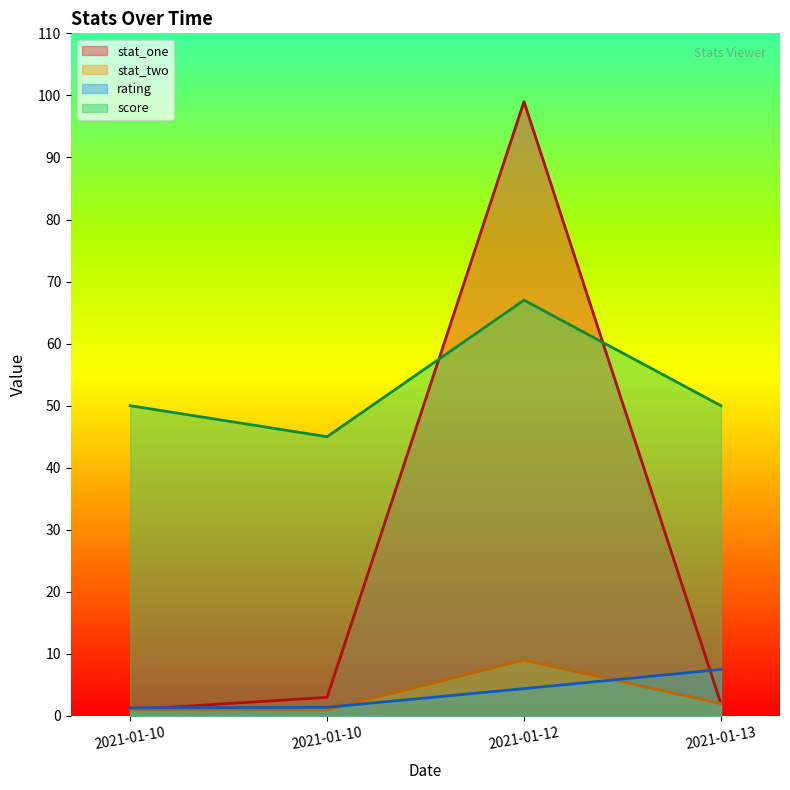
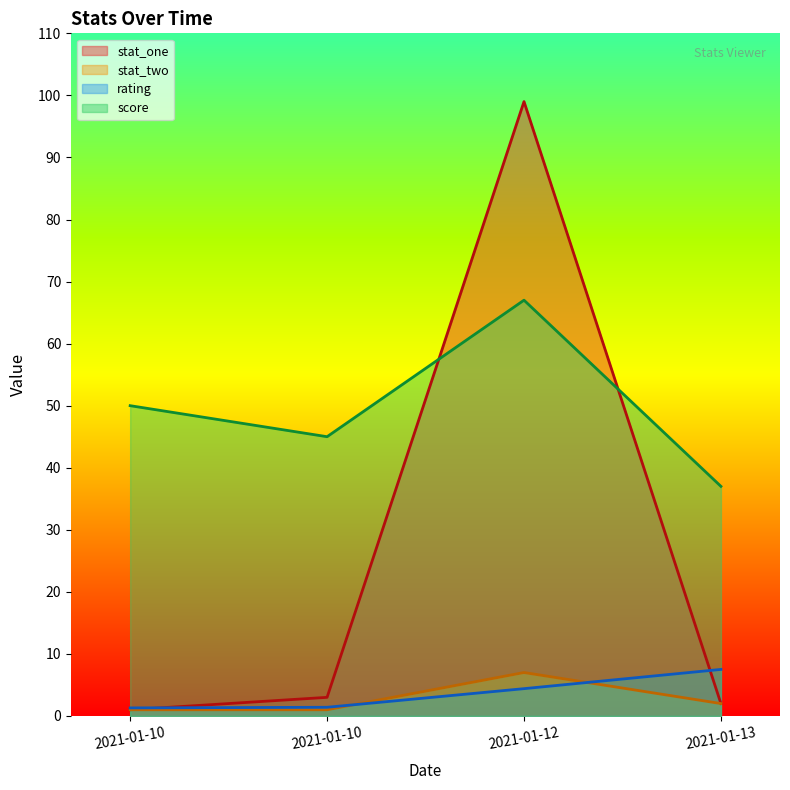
  {
    "stat_one": {
      "2021-01-12": 99
    },
    "stat_two": {
-     "2021-01-12": 9
+     "2021-01-12": 7
    },
    "rating": {
      "2021-01-12": 4,
      "2021-01-13": 8
    },
    "score": {
      "2021-01-12": 67,
-     "2021-01-13": 50
+     "2021-01-13": 37
    }
  }
